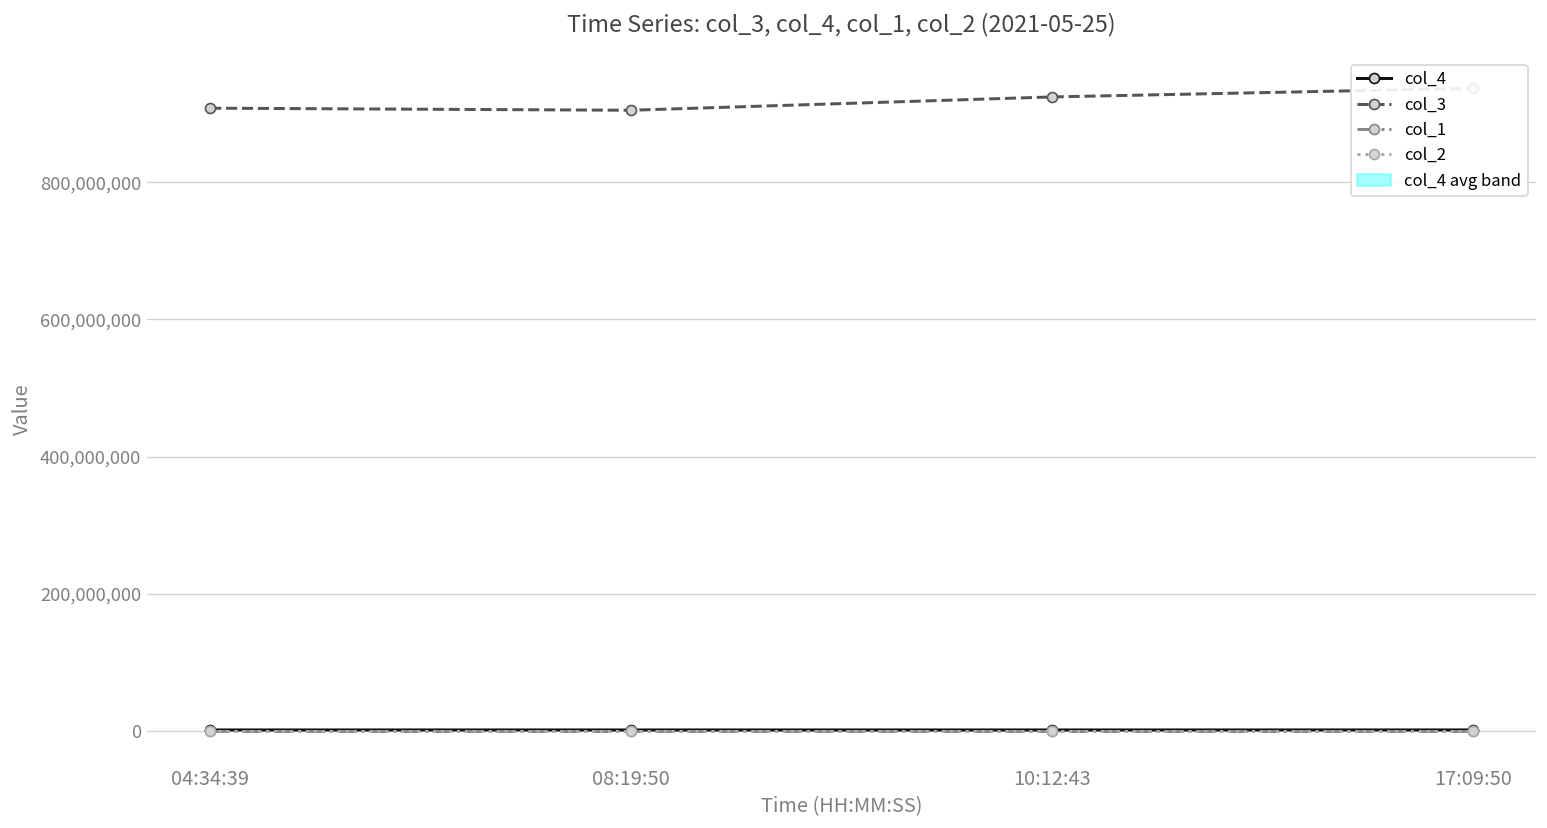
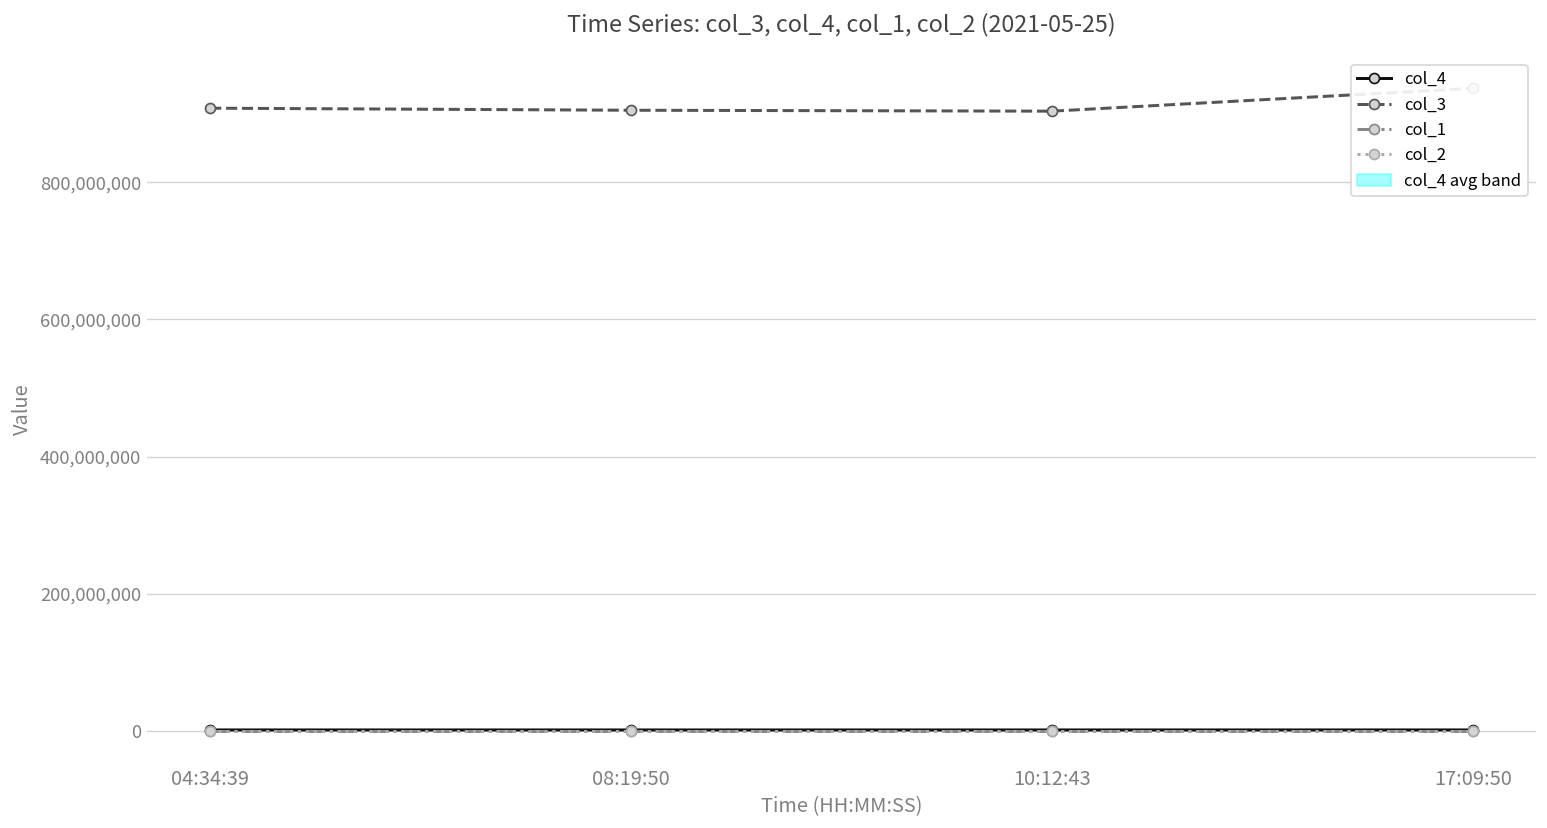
  {
    "col_3": {
      "04:34:39": "910,000,000",
      "08:19:50": "910,000,000",
-     "10:12:43": "920,000,000"
+     "10:12:43": "900,000,000"
    }
  }
